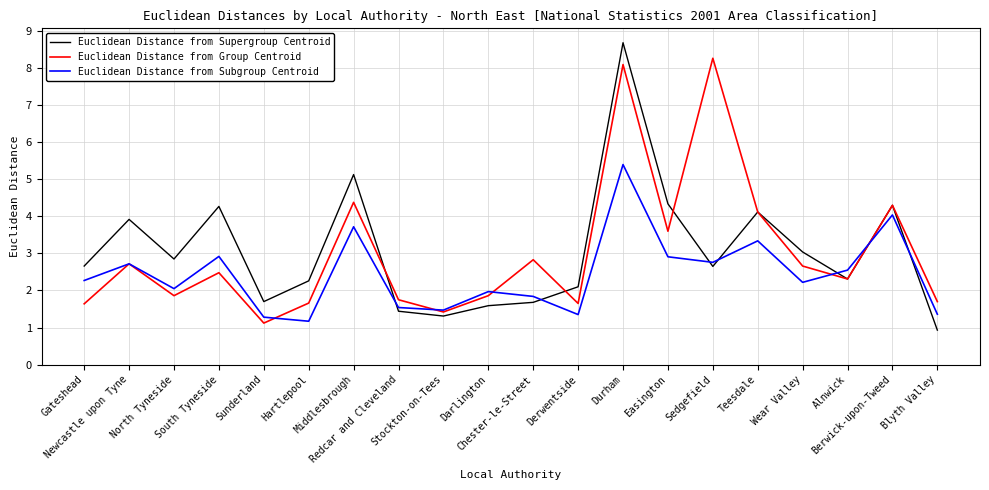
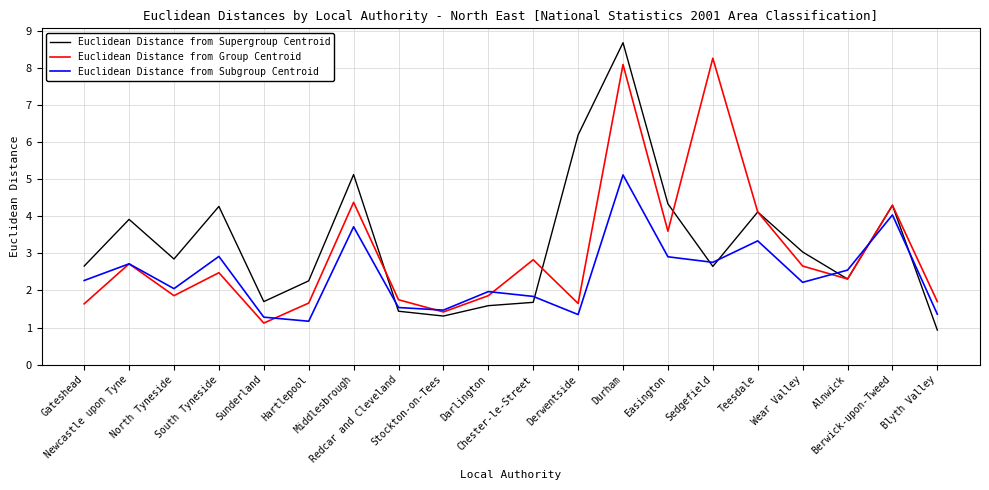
  {
    "Euclidean Distance from Supergroup Centroid": {
      "Gateshead": 2.7,
      "Newcastle upon Tyne": 3.9,
      "North Tyneside": 2.9,
      "South Tyneside": 4.3,
      "Sunderland": 1.7,
      "Hartlepool": 2.3,
      "Middlesbrough": 5.1,
      "Redcar and Cleveland": 1.4,
      "Stockton-on-Tees": 1.3,
      "Darlington": 1.6,
      "Chester-le-Street": 1.7,
-     "Derwentside": 2.1,
+     "Derwentside": 6.2,
      "Durham": 8.7,
      "Easington": 4.3,
      "Sedgefield": 2.7,
      "Wear Valley": 3.0,
      "Blyth Valley": 0.9
    },
    "Euclidean Distance from Group Centroid": {
      "Gateshead": 1.6,
      "North Tyneside": 1.9,
      "South Tyneside": 2.5,
      "Sunderland": 1.1,
      "Hartlepool": 1.7,
      "Middlesbrough": 4.4,
      "Redcar and Cleveland": 1.8,
      "Darlington": 1.9,
      "Chester-le-Street": 2.8,
      "Derwentside": 1.7,
      "Durham": 8.1,
      "Easington": 3.6,
      "Sedgefield": 8.3,
      "Wear Valley": 2.7,
      "Blyth Valley": 1.7
    },
    "Euclidean Distance from Subgroup Centroid": {
      "Gateshead": 2.3,
      "North Tyneside": 2.1,
      "South Tyneside": 2.9,
      "Sunderland": 1.3,
      "Hartlepool": 1.2,
      "Middlesbrough": 3.7,
      "Redcar and Cleveland": 1.5,
      "Darlington": 2.0,
      "Chester-le-Street": 1.8,
      "Derwentside": 1.4,
-     "Durham": 5.4,
+     "Durham": 5.1,
      "Easington": 2.9,
      "Sedgefield": 2.8,
      "Teesdale": 3.3,
      "Wear Valley": 2.2,
      "Alnwick": 2.6,
      "Berwick-upon-Tweed": 4.0,
      "Blyth Valley": 1.4
    }
  }
